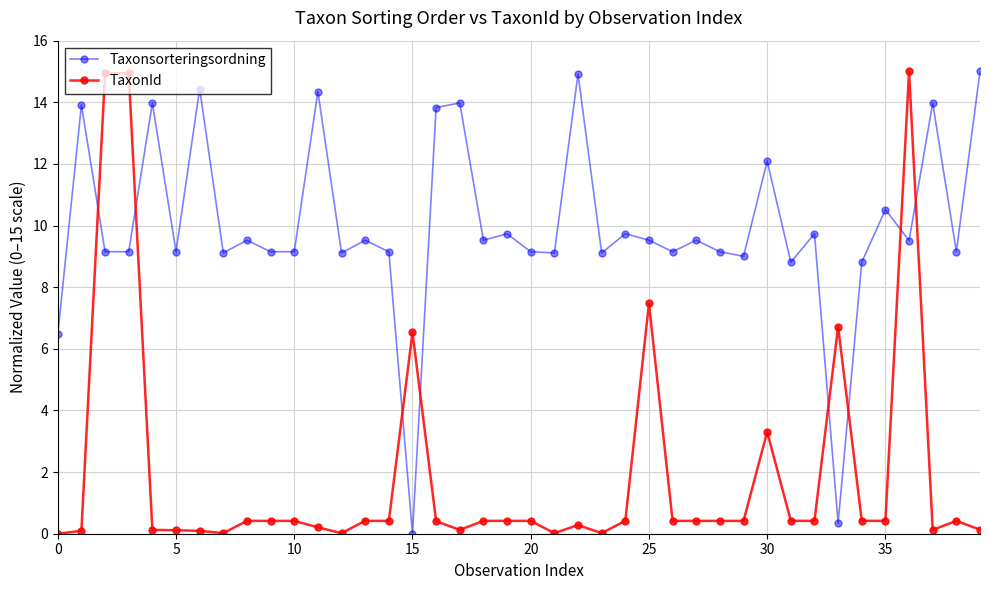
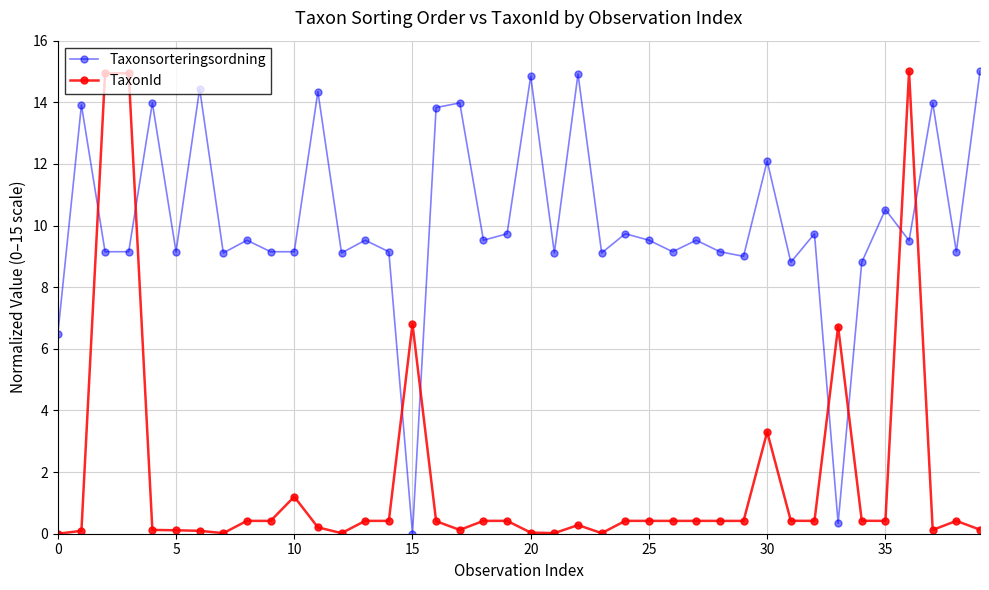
  {
    "Taxonsorteringsordning": {
      "0": 6.5,
      "5": 9.2,
      "10": 9.2,
      "15": 0.0,
-     "20": 9.2,
+     "20": 14.8,
      "25": 9.5,
      "30": 12.1,
      "35": 10.5
    },
    "TaxonId": {
      "0": 0.0,
      "5": 0.1,
-     "10": 0.4,
-     "15": 6.5,
-     "20": 0.4,
-     "25": 7.5,
+     "10": 1.2,
+     "15": 6.8,
+     "20": 0.0,
+     "25": 0.4,
      "30": 3.3,
      "35": 0.4
    }
  }
